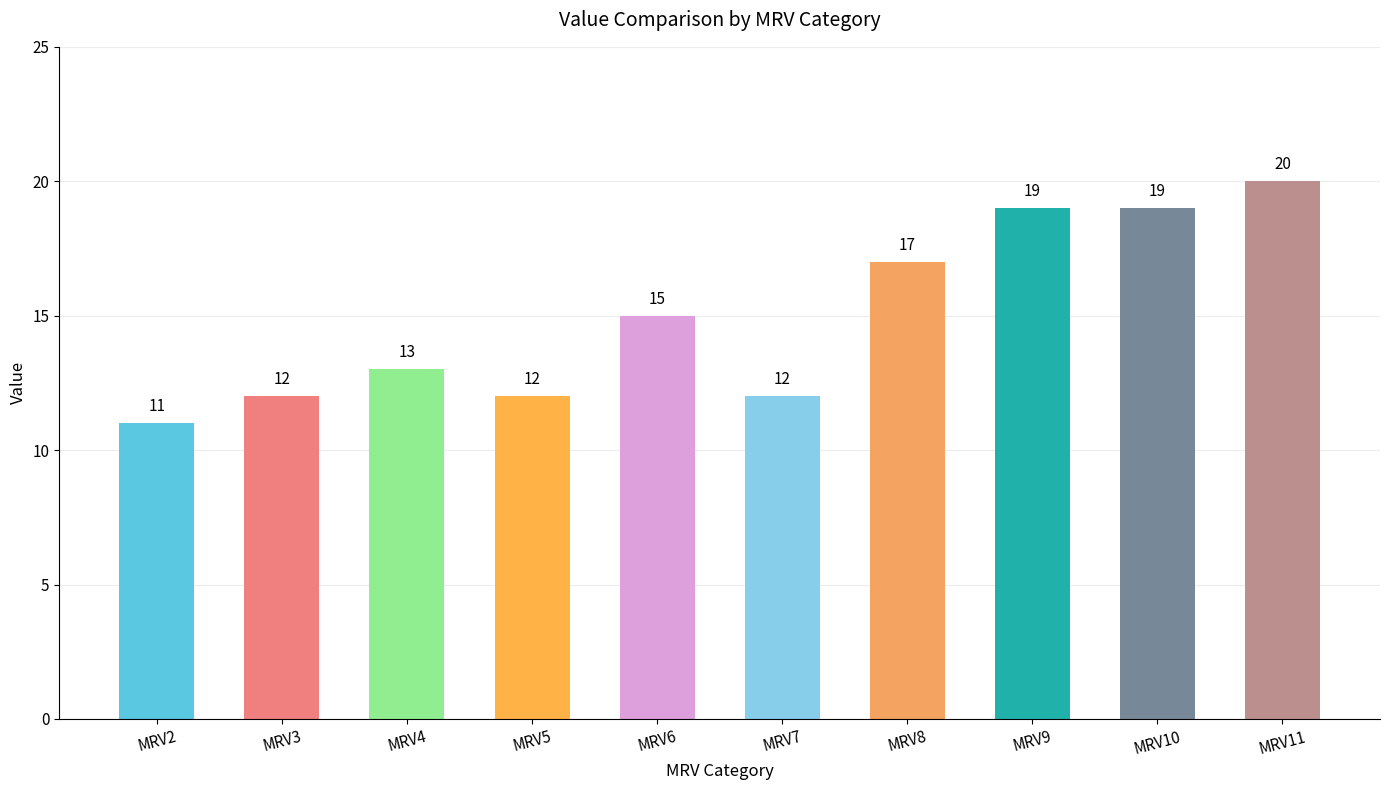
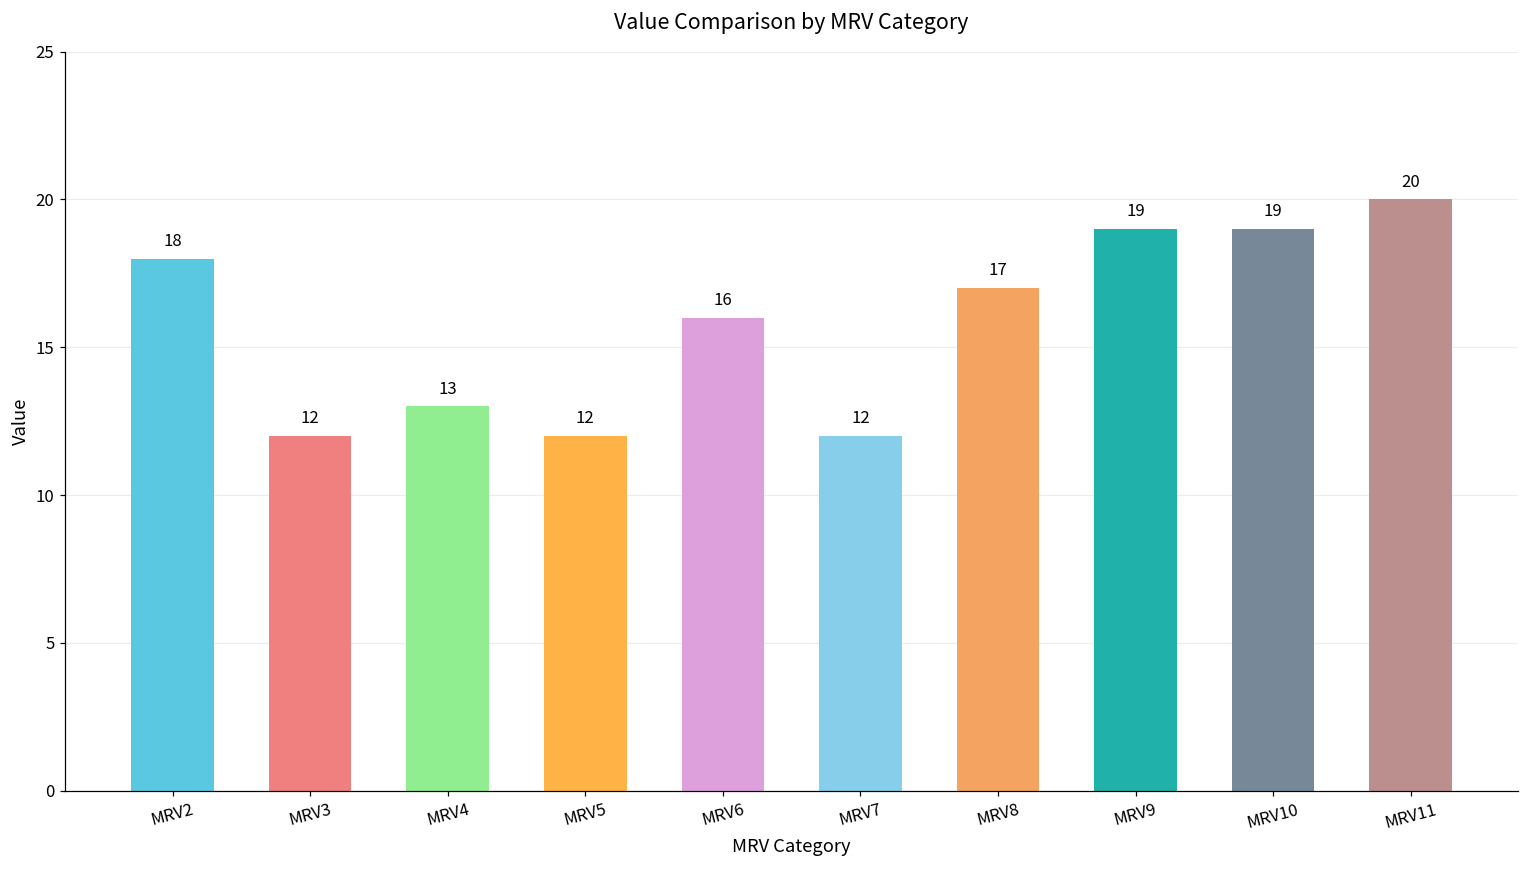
  {
-   "MRV2": 11,
+   "MRV2": 18,
    "MRV3": 12,
    "MRV4": 13,
    "MRV5": 12,
-   "MRV6": 15,
+   "MRV6": 16,
    "MRV7": 12,
    "MRV8": 17,
    "MRV9": 19,
    "MRV10": 19,
    "MRV11": 20
  }
